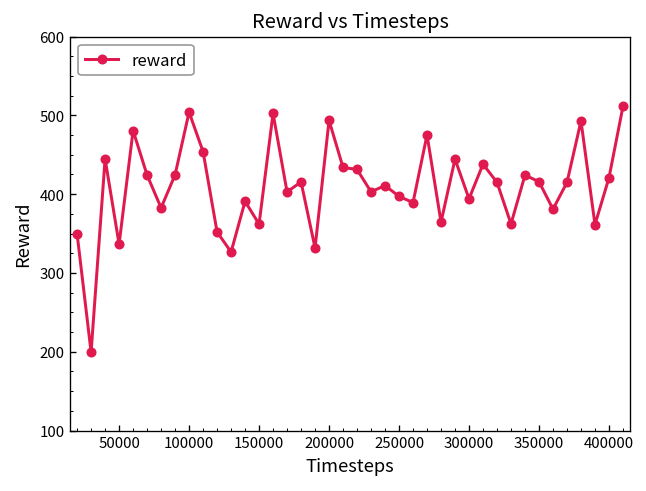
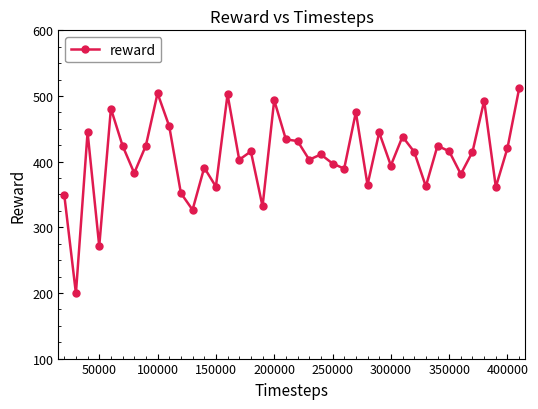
  {
-   "50000": 340,
+   "50000": 270,
    "100000": 500,
    "150000": 360,
    "200000": 490,
    "250000": 400,
    "300000": 390,
    "350000": 420,
    "400000": 420
  }
